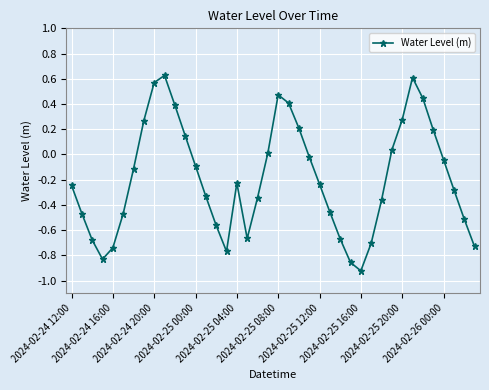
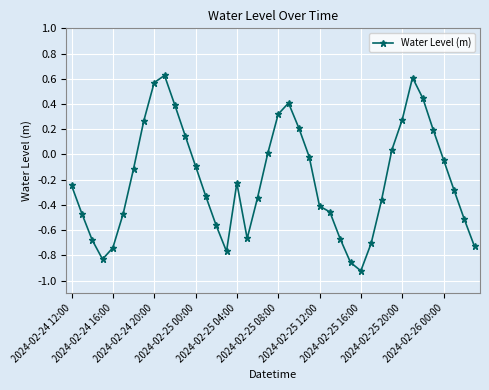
  {
    "2024-02-24 12:00": -0.25,
    "2024-02-24 16:00": -0.74,
    "2024-02-24 20:00": 0.57,
    "2024-02-25 00:00": -0.09,
    "2024-02-25 04:00": -0.23,
-   "2024-02-25 08:00": 0.47,
-   "2024-02-25 12:00": -0.24,
+   "2024-02-25 08:00": 0.32,
+   "2024-02-25 12:00": -0.41,
    "2024-02-25 16:00": -0.92,
    "2024-02-25 20:00": 0.27,
    "2024-02-26 00:00": -0.04
  }
